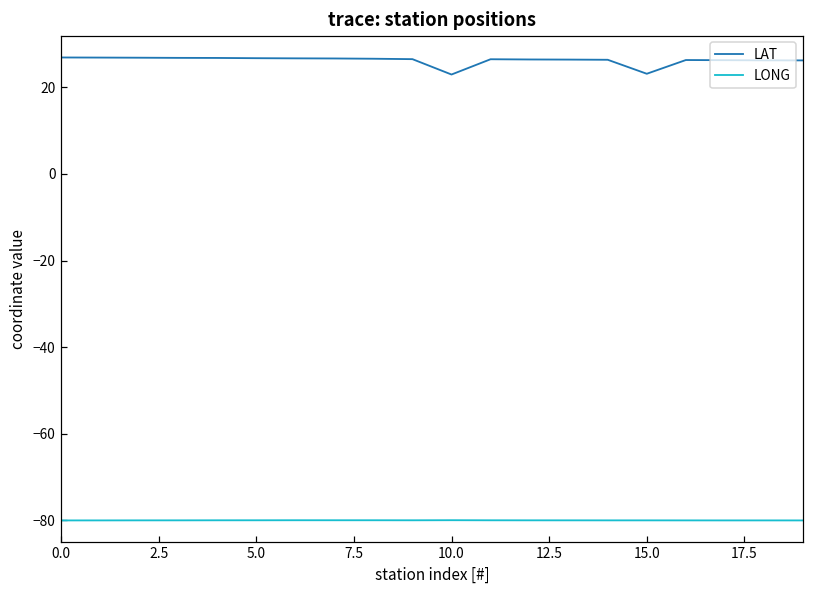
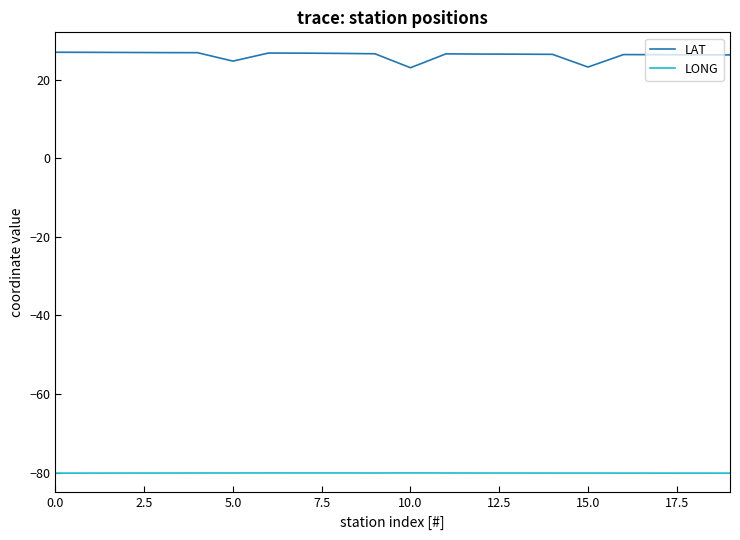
  {
    "LAT": {
      "0.0": 27,
-     "5.0": 27,
+     "5.0": 25,
      "10.0": 23,
      "15.0": 23
    },
    "LONG": {
      "0.0": -80,
      "5.0": -80,
      "10.0": -80,
      "15.0": -80
    }
  }
